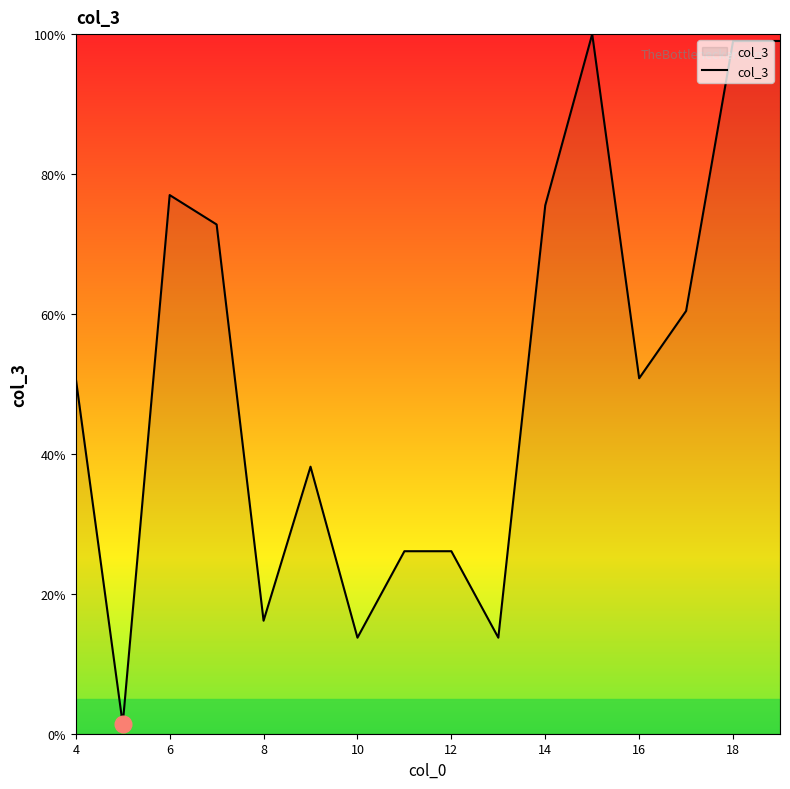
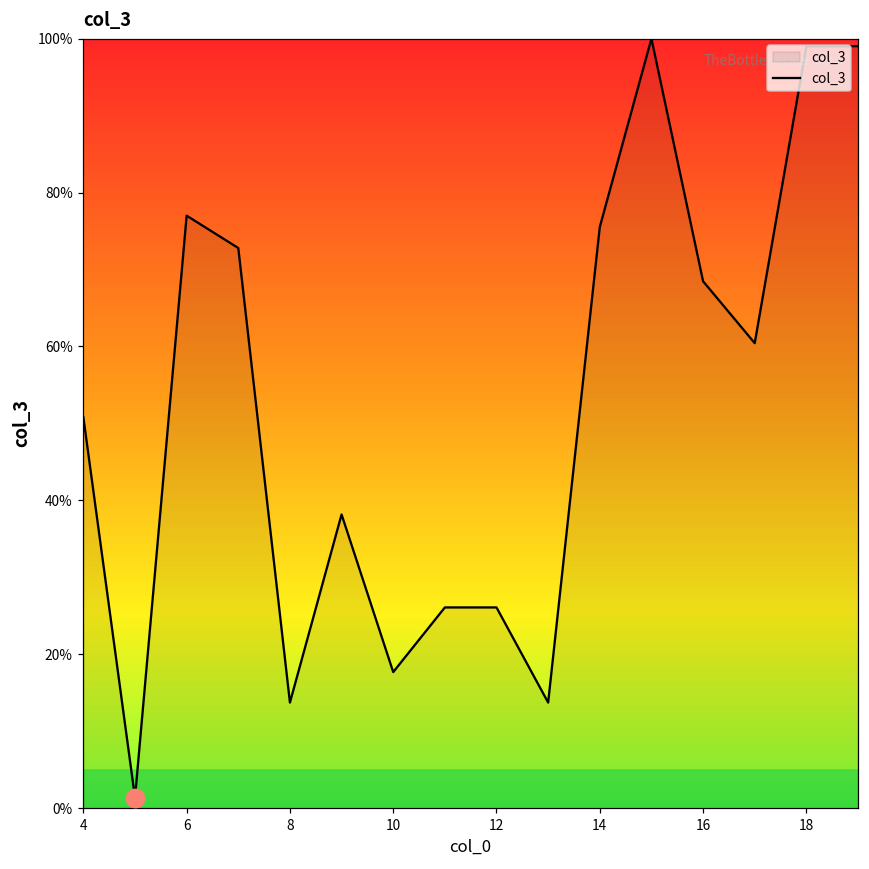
  {
    "col_3": {
      "4": "51%",
      "6": "77%",
-     "8": "16%",
-     "10": "14%",
+     "8": "14%",
+     "10": "18%",
      "12": "26%",
      "14": "76%",
-     "16": "51%"
+     "16": "68%"
    }
  }
